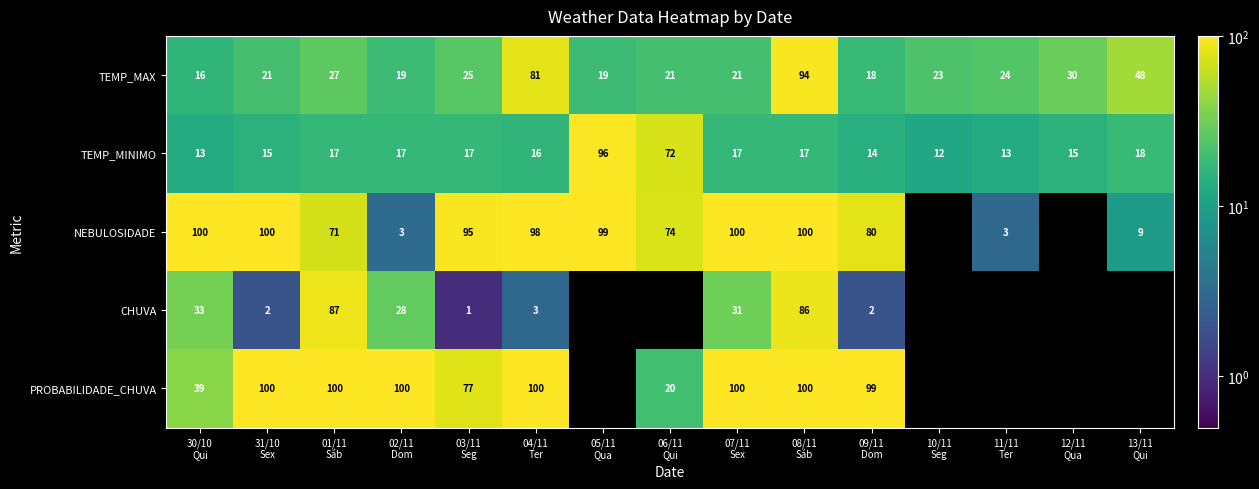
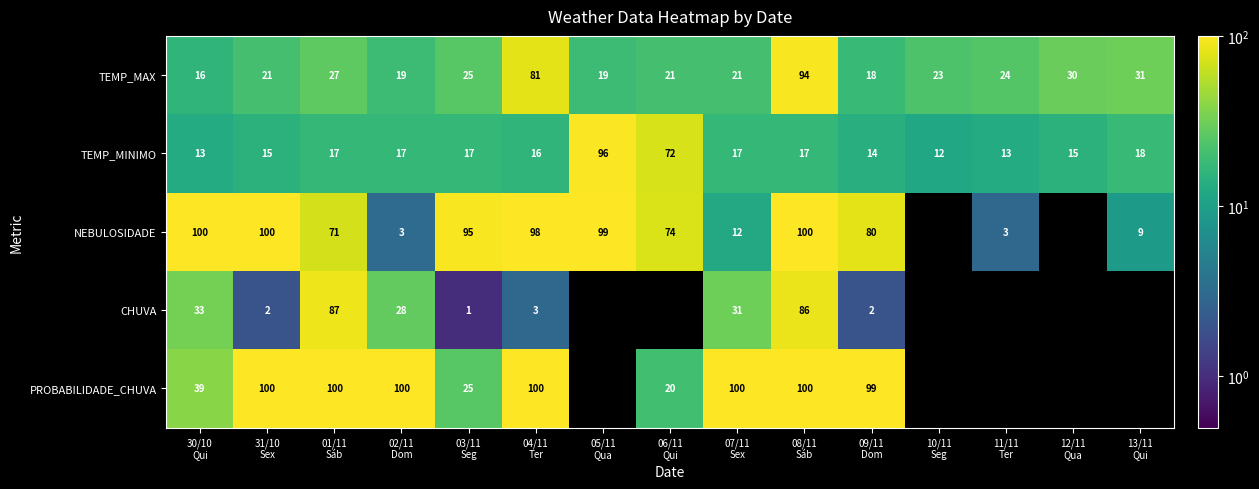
  {
    "TEMP_MAX": {
      "30/10 Qui": 16,
      "31/10 Sex": 21,
      "01/11 Sáb": 27,
      "02/11 Dom": 19,
      "03/11 Seg": 25,
      "04/11 Ter": 81,
      "05/11 Qua": 19,
      "06/11 Qui": 21,
      "07/11 Sex": 21,
      "08/11 Sáb": 94,
      "09/11 Dom": 18,
      "10/11 Seg": 23,
      "11/11 Ter": 24,
      "12/11 Qua": 30,
-     "13/11 Qui": 48
+     "13/11 Qui": 31
    },
    "TEMP_MINIMO": {
      "30/10 Qui": 13,
      "31/10 Sex": 15,
      "01/11 Sáb": 17,
      "02/11 Dom": 17,
      "03/11 Seg": 17,
      "04/11 Ter": 16,
      "05/11 Qua": 96,
      "06/11 Qui": 72,
      "07/11 Sex": 17,
      "08/11 Sáb": 17,
      "09/11 Dom": 14,
      "10/11 Seg": 12,
      "11/11 Ter": 13,
      "12/11 Qua": 15,
      "13/11 Qui": 18
    },
    "NEBULOSIDADE": {
      "30/10 Qui": 100,
      "31/10 Sex": 100,
      "01/11 Sáb": 71,
      "02/11 Dom": 3,
      "03/11 Seg": 95,
      "04/11 Ter": 98,
      "05/11 Qua": 99,
      "06/11 Qui": 74,
-     "07/11 Sex": 100,
+     "07/11 Sex": 12,
      "08/11 Sáb": 100,
      "09/11 Dom": 80,
      "11/11 Ter": 3,
      "13/11 Qui": 9
    },
    "CHUVA": {
      "30/10 Qui": 33,
      "31/10 Sex": 2,
      "01/11 Sáb": 87,
      "02/11 Dom": 28,
      "03/11 Seg": 1,
      "04/11 Ter": 3,
      "07/11 Sex": 31,
      "08/11 Sáb": 86,
      "09/11 Dom": 2
    },
    "PROBABILIDADE_CHUVA": {
      "30/10 Qui": 39,
      "31/10 Sex": 100,
      "01/11 Sáb": 100,
      "02/11 Dom": 100,
-     "03/11 Seg": 77,
+     "03/11 Seg": 25,
      "04/11 Ter": 100,
      "06/11 Qui": 20,
      "07/11 Sex": 100,
      "08/11 Sáb": 100,
      "09/11 Dom": 99
    }
  }
